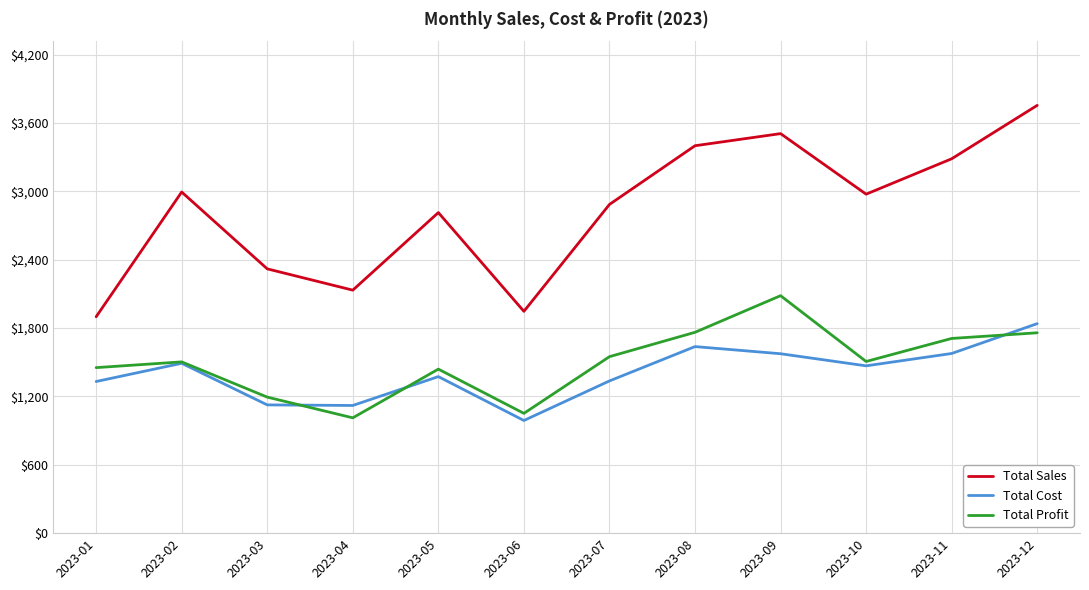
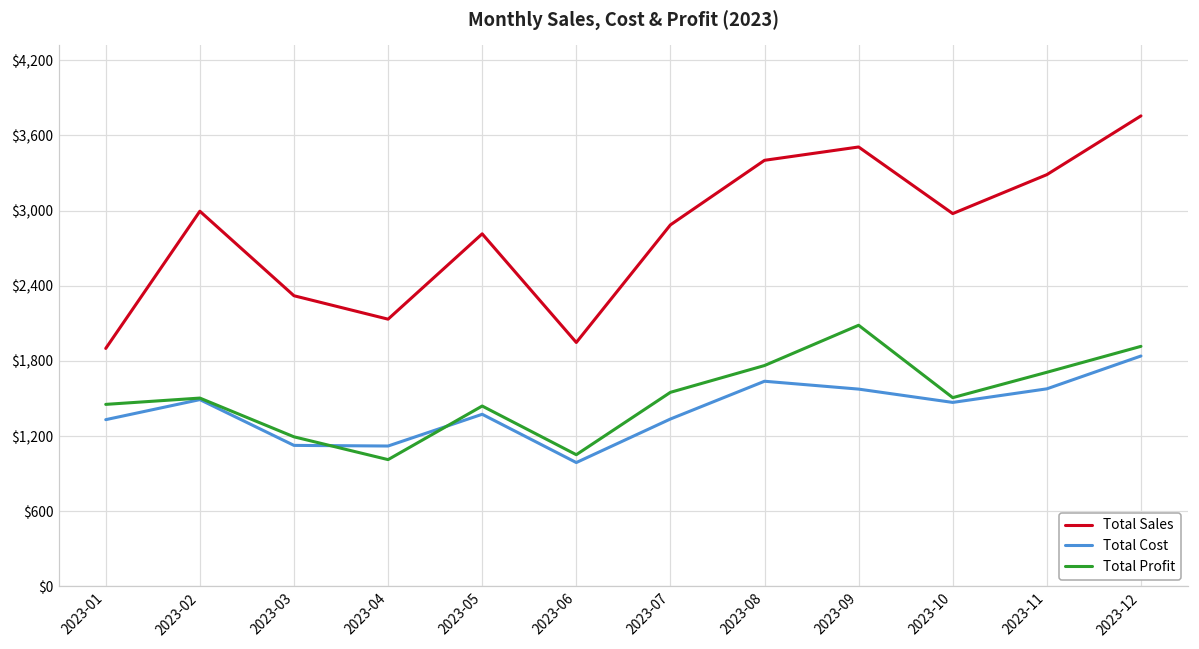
  {
    "Total Sales": {
      "2023-01": "$1,900",
      "2023-02": "$2,990",
      "2023-03": "$2,320",
      "2023-04": "$2,130",
      "2023-05": "$2,810",
      "2023-06": "$1,950",
      "2023-07": "$2,890",
      "2023-08": "$3,400",
      "2023-09": "$3,510",
      "2023-10": "$2,980",
      "2023-11": "$3,290",
      "2023-12": "$3,760"
    },
    "Total Cost": {
      "2023-01": "$1,330",
      "2023-03": "$1,130",
      "2023-04": "$1,120",
      "2023-05": "$1,370",
      "2023-06": "$990",
      "2023-07": "$1,340",
      "2023-08": "$1,640",
      "2023-09": "$1,580",
      "2023-10": "$1,470",
      "2023-11": "$1,580",
      "2023-12": "$1,840"
    },
    "Total Profit": {
      "2023-01": "$1,450",
      "2023-03": "$1,190",
      "2023-04": "$1,010",
      "2023-05": "$1,440",
      "2023-06": "$1,050",
      "2023-07": "$1,550",
      "2023-08": "$1,760",
      "2023-09": "$2,080",
      "2023-10": "$1,510",
      "2023-11": "$1,710",
-     "2023-12": "$1,760"
+     "2023-12": "$1,920"
    }
  }
